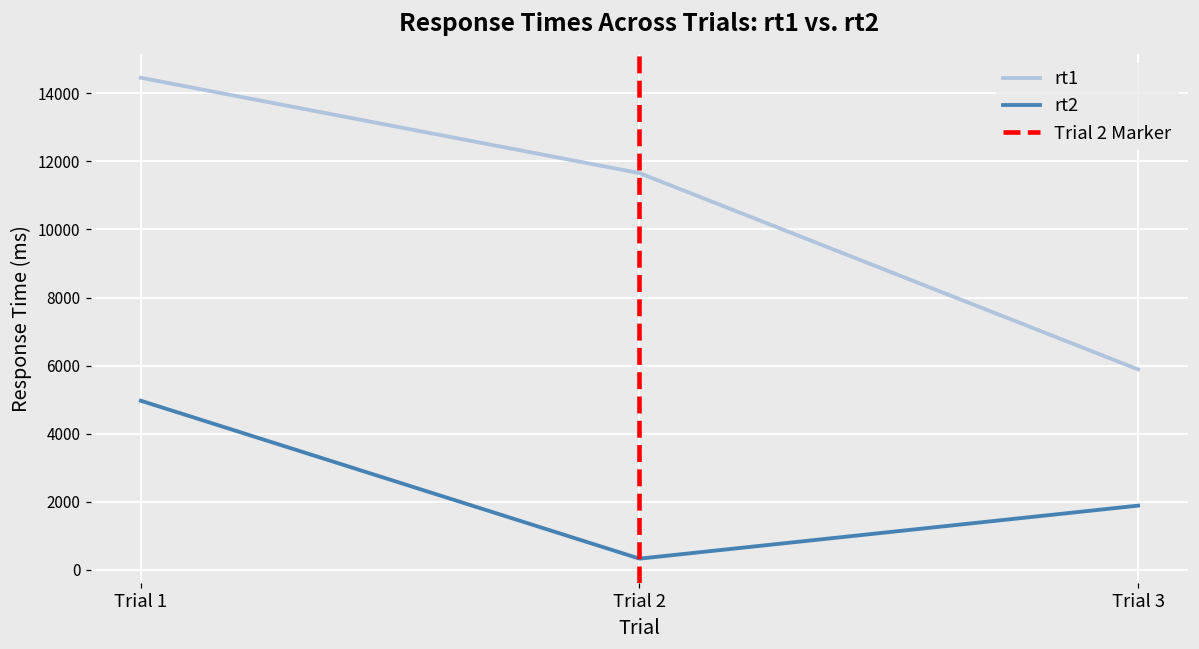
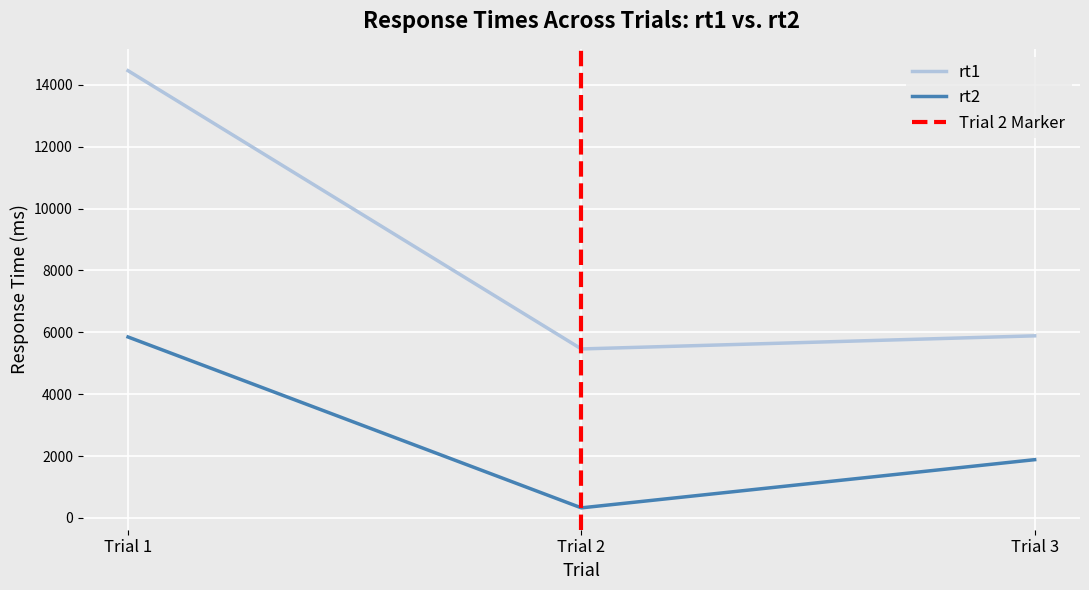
  {
    "rt1": {
      "Trial 1": 14500,
-     "Trial 2": 11700,
+     "Trial 2": 5500,
      "Trial 3": 5900
    },
    "rt2": {
-     "Trial 1": 5000,
+     "Trial 1": 5900,
      "Trial 2": 300,
      "Trial 3": 1900
    }
  }
